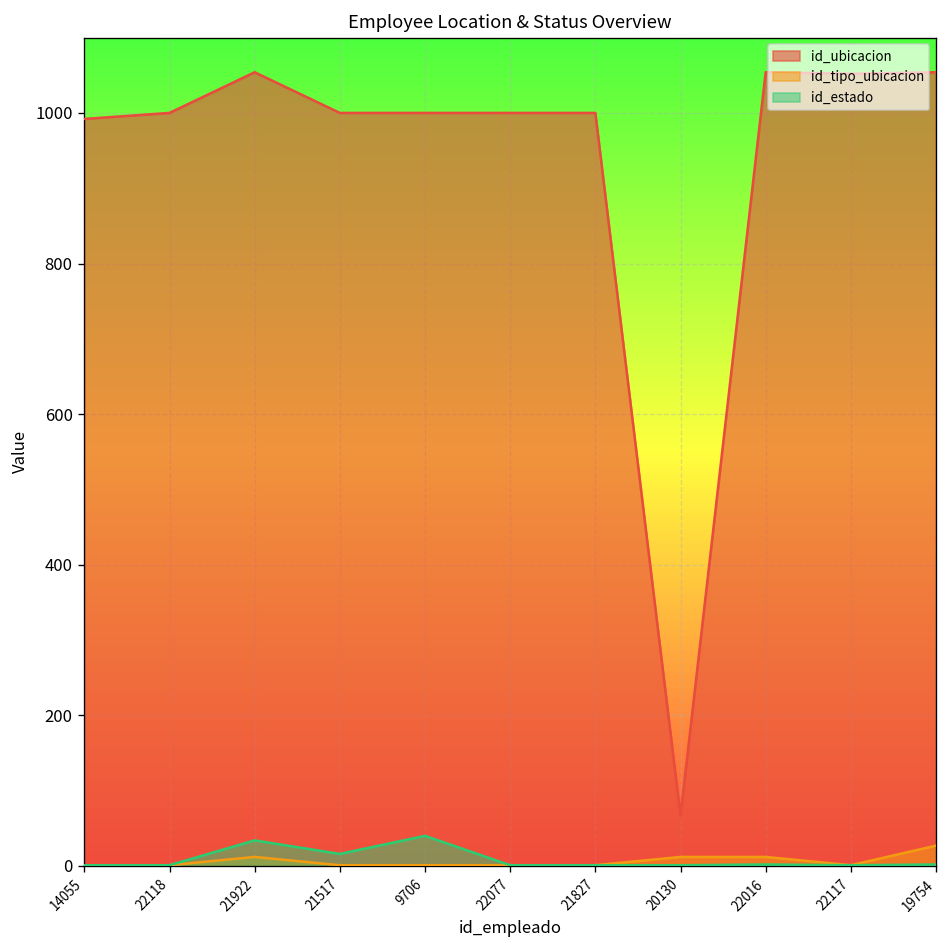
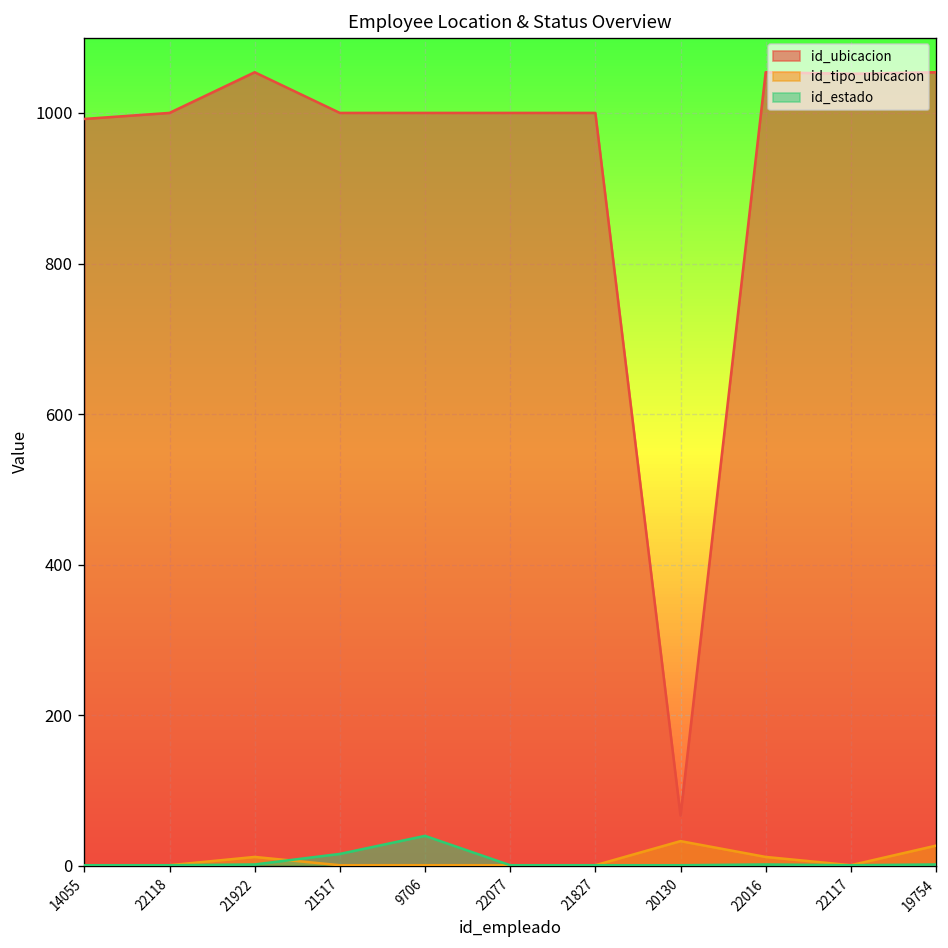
  {
    "id_ubicacion": {
      "14055": 990,
      "22118": 1000,
      "21922": 1050,
      "21517": 1000,
      "9706": 1000,
      "22077": 1000,
      "21827": 1000,
      "20130": 70,
      "22016": 1050,
      "19754": 1050
    },
    "id_tipo_ubicacion": {
      "21922": 10,
      "21517": 0,
      "9706": 0,
-     "20130": 10,
+     "20130": 30,
      "22016": 10,
      "19754": 30
    },
    "id_estado": {
-     "21922": 30,
+     "21922": 0,
      "21517": 20,
      "9706": 40,
      "20130": 0,
      "22016": 0,
      "19754": 0
    }
  }
